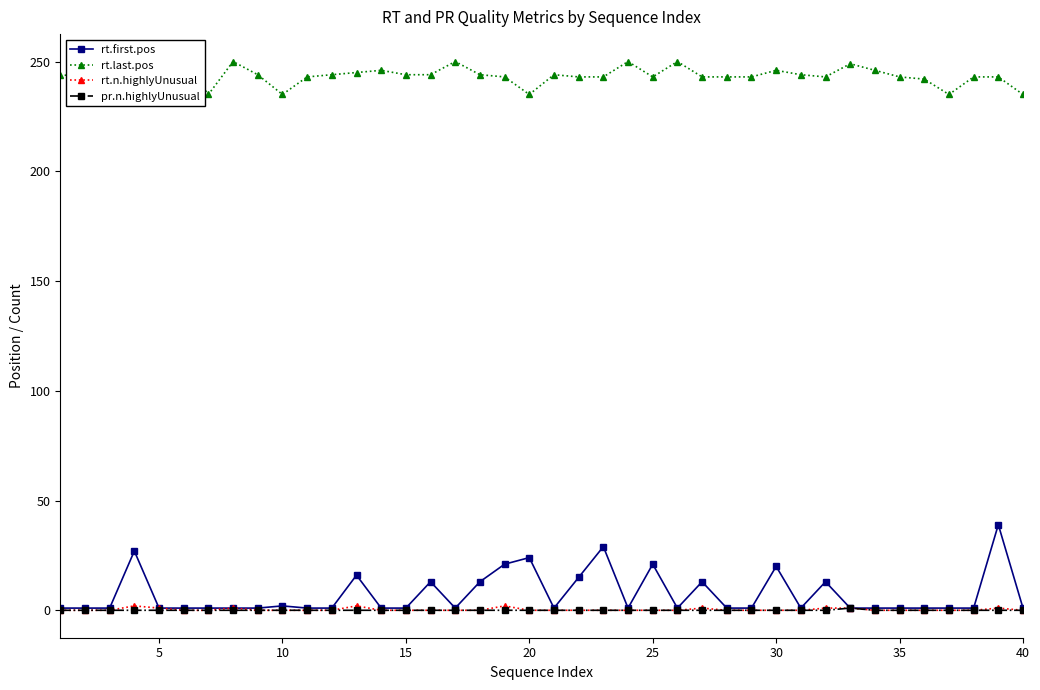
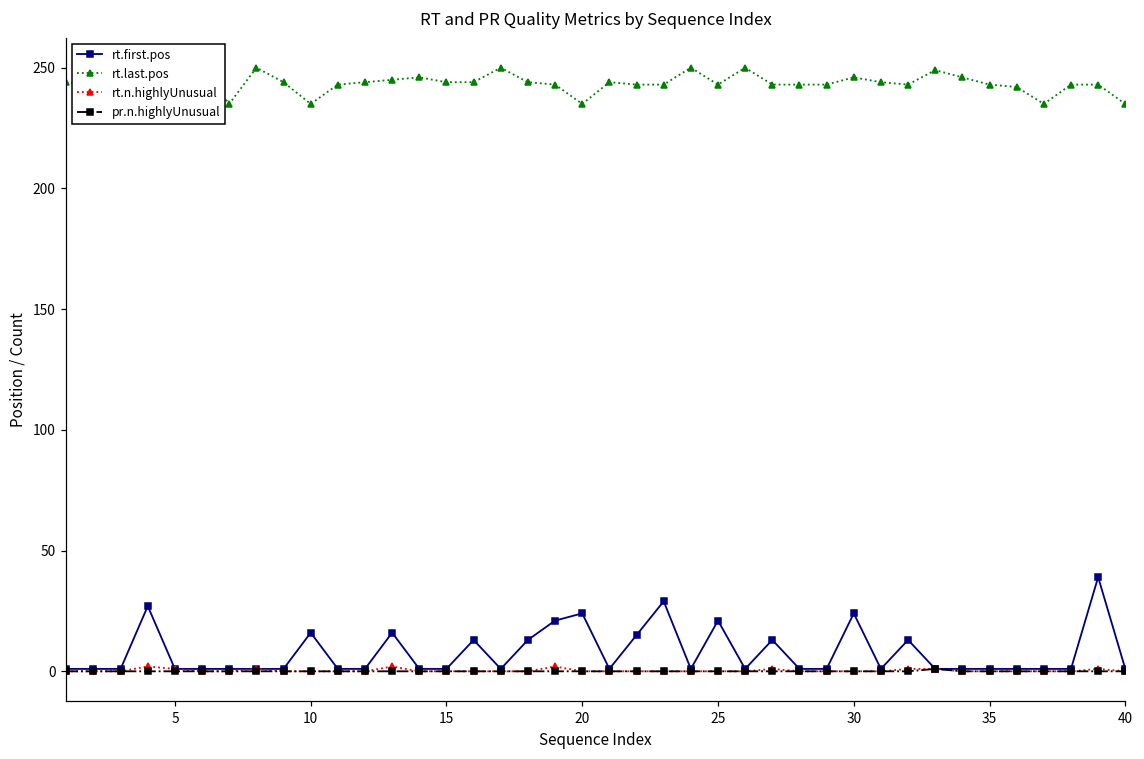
  {
    "rt.first.pos": {
-     "10": 2,
+     "10": 16,
      "20": 24,
      "25": 21,
-     "30": 20
+     "30": 24
    },
    "rt.last.pos": {
      "10": 235,
      "15": 244,
      "20": 235,
      "25": 243,
      "30": 246,
      "35": 243,
      "40": 235
    }
  }
